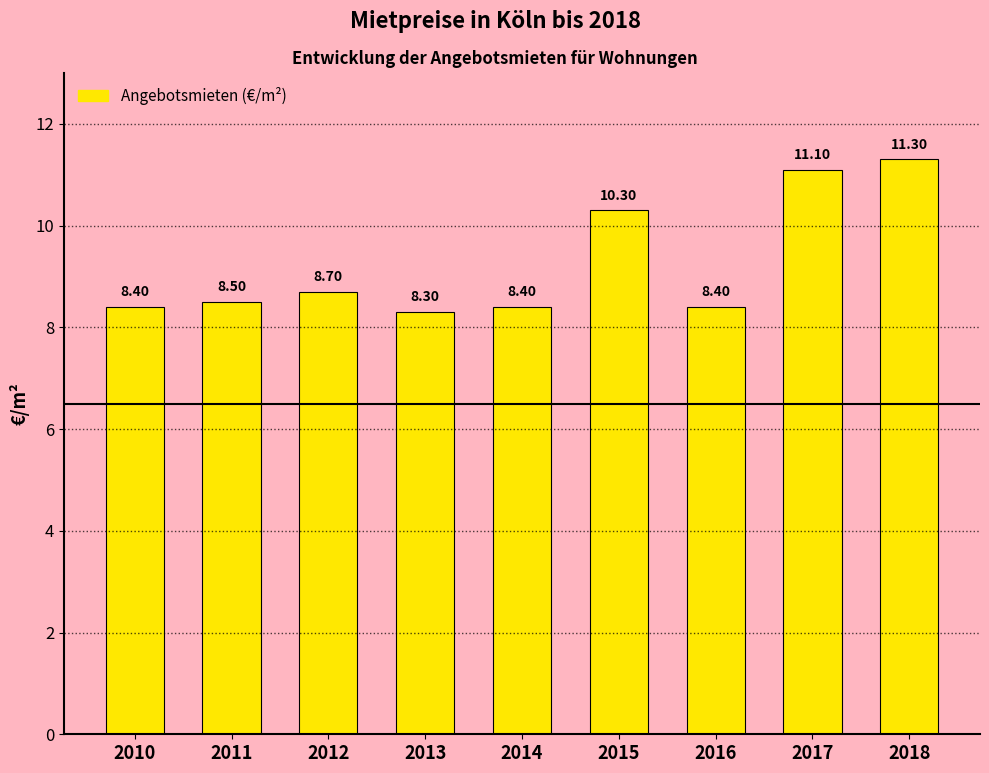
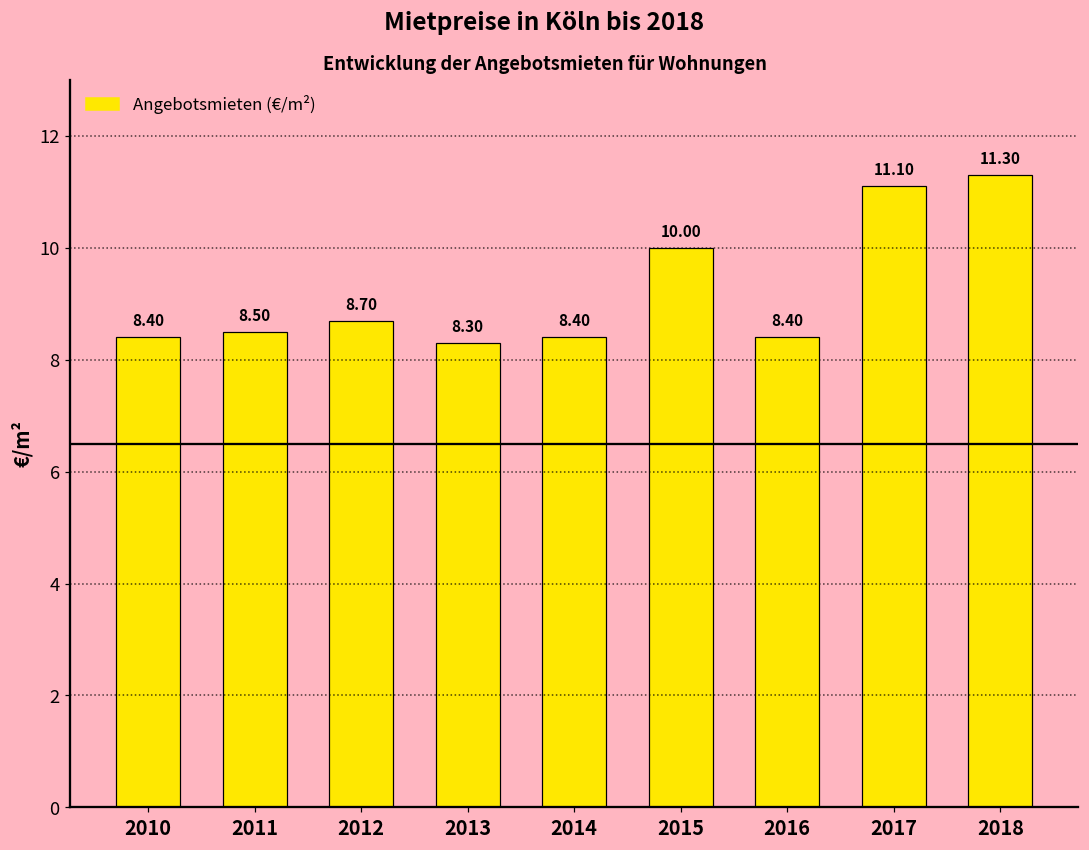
  {
    "2010": 8.40,
    "2011": 8.50,
    "2012": 8.70,
    "2013": 8.30,
    "2014": 8.40,
-   "2015": 10.30,
+   "2015": 10.00,
    "2016": 8.40,
    "2017": 11.10,
    "2018": 11.30
  }
